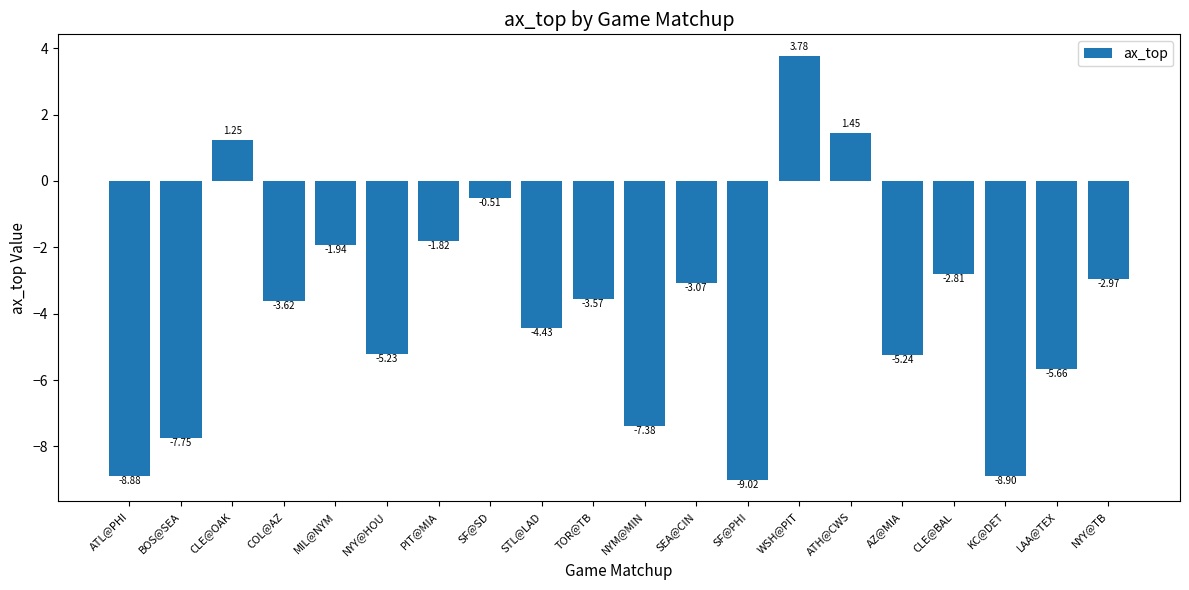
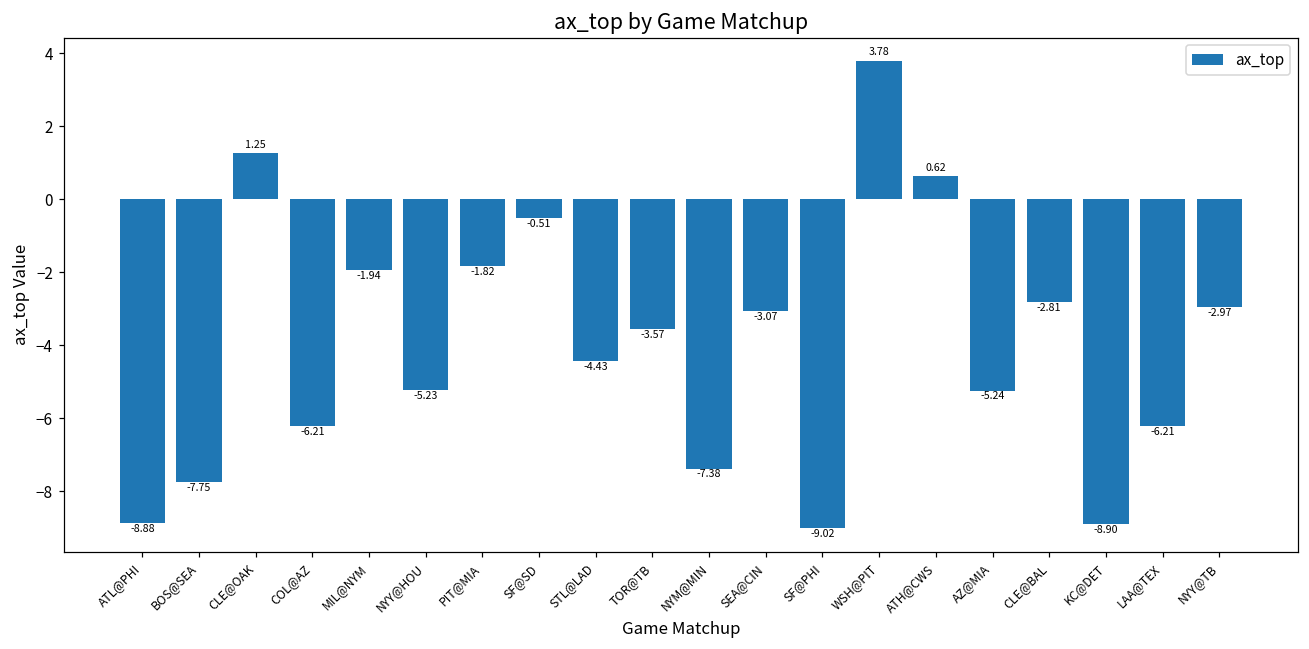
  {
    "ATL@PHI": -8.88,
    "BOS@SEA": -7.75,
    "CLE@OAK": 1.25,
-   "COL@AZ": -3.62,
+   "COL@AZ": -6.21,
    "MIL@NYM": -1.94,
    "NYY@HOU": -5.23,
    "PIT@MIA": -1.82,
    "SF@SD": -0.51,
    "STL@LAD": -4.43,
    "TOR@TB": -3.57,
    "NYM@MIN": -7.38,
    "SEA@CIN": -3.07,
    "SF@PHI": -9.02,
    "WSH@PIT": 3.78,
-   "ATH@CWS": 1.45,
+   "ATH@CWS": 0.62,
    "AZ@MIA": -5.24,
    "CLE@BAL": -2.81,
    "KC@DET": -8.90,
-   "LAA@TEX": -5.66,
+   "LAA@TEX": -6.21,
    "NYY@TB": -2.97
  }
